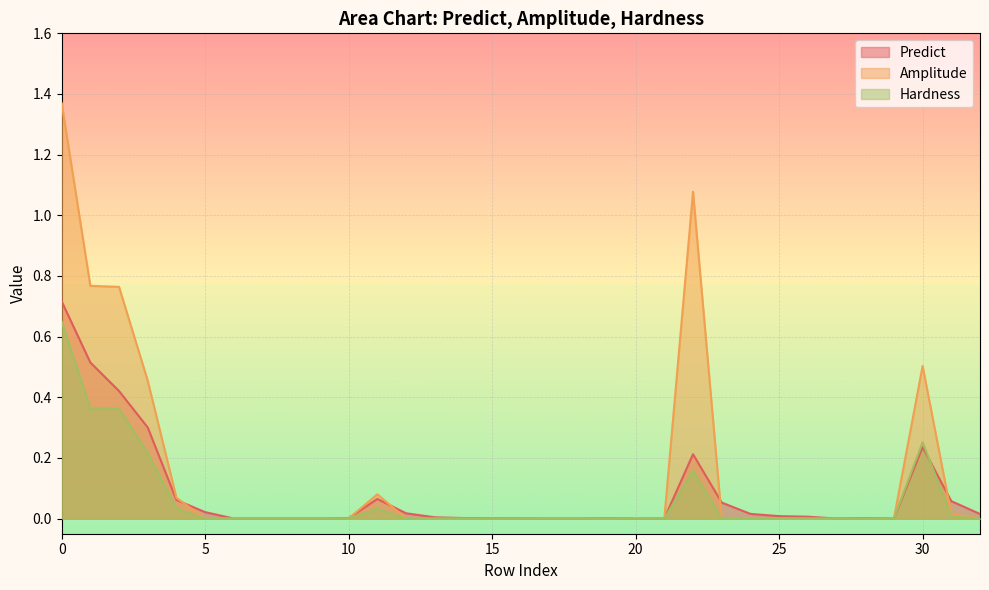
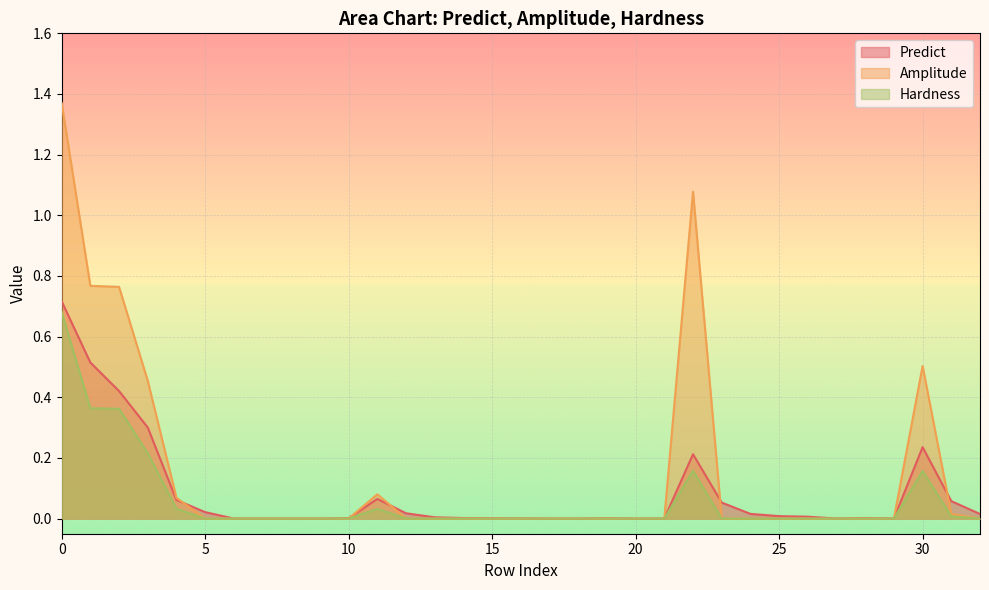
  {
    "Hardness": {
-     "0": 0.65,
-     "30": 0.25
+     "0": 0.68,
+     "30": 0.16
    }
  }
